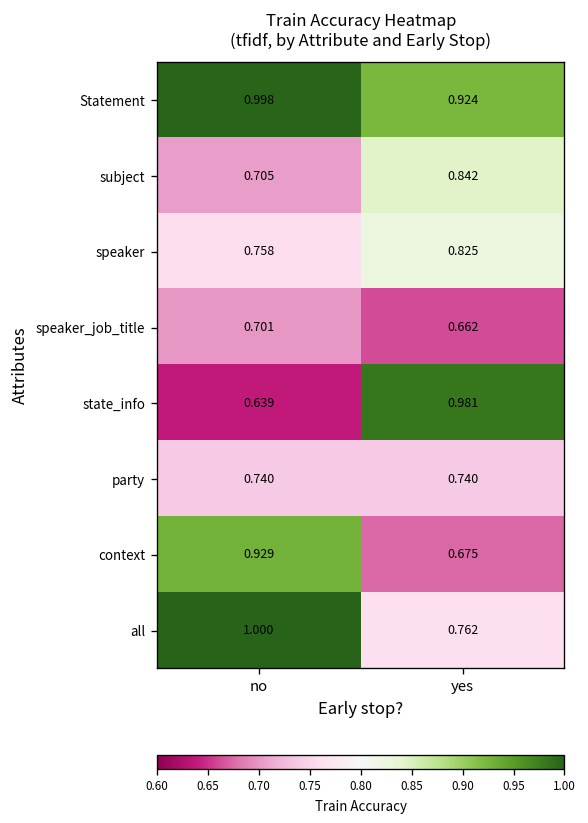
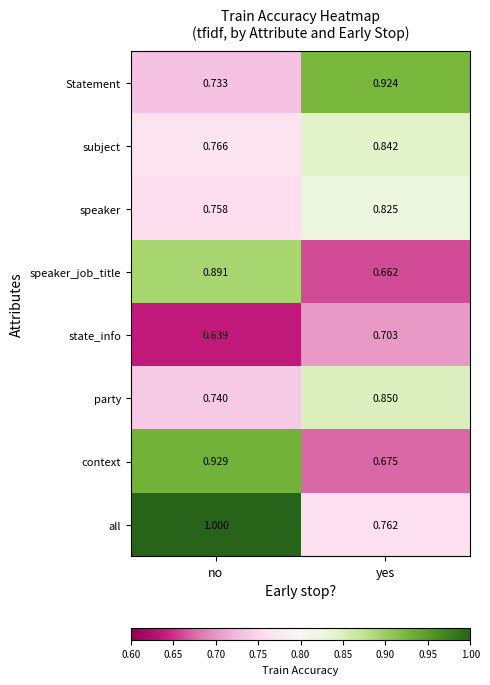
  {
    "Statement": {
-     "no": 0.998,
+     "no": 0.733,
      "yes": 0.924
    },
    "subject": {
-     "no": 0.705,
+     "no": 0.766,
      "yes": 0.842
    },
    "speaker": {
      "no": 0.758,
      "yes": 0.825
    },
    "speaker_job_title": {
-     "no": 0.701,
+     "no": 0.891,
      "yes": 0.662
    },
    "state_info": {
      "no": 0.639,
-     "yes": 0.981
+     "yes": 0.703
    },
    "party": {
      "no": 0.740,
-     "yes": 0.740
+     "yes": 0.850
    },
    "context": {
      "no": 0.929,
      "yes": 0.675
    },
    "all": {
      "no": 1.000,
      "yes": 0.762
    }
  }
